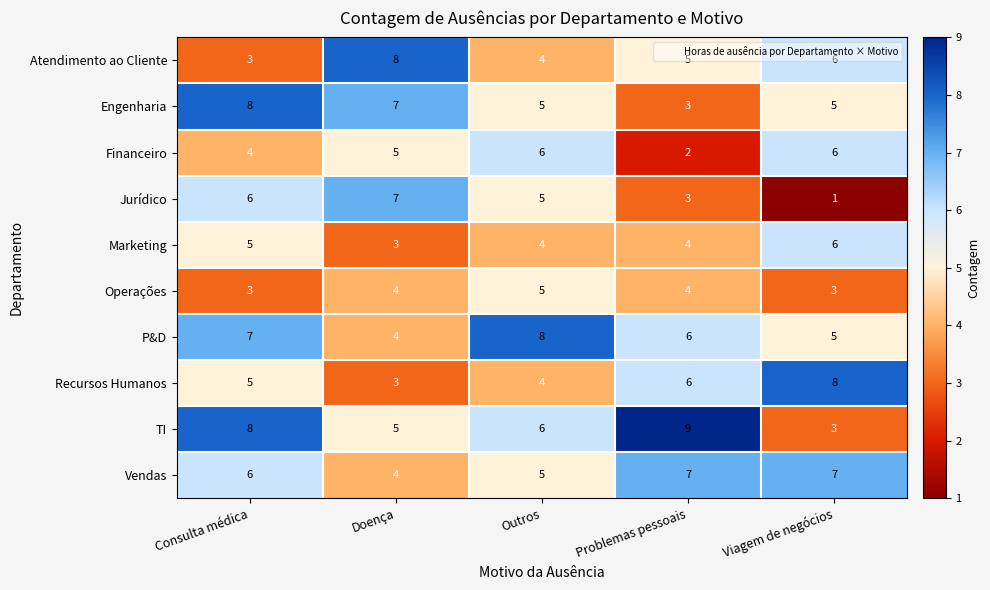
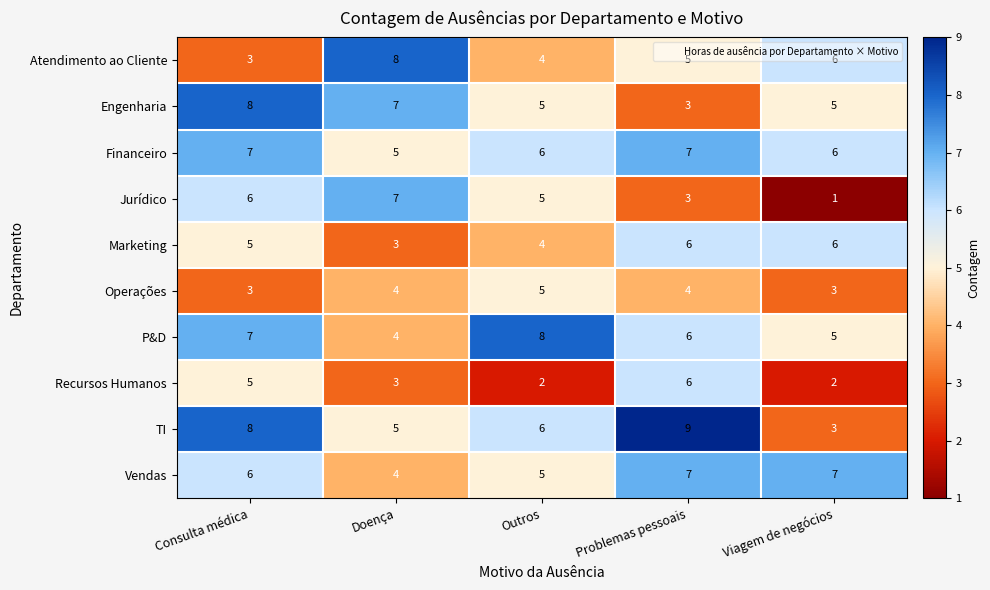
  {
    "Atendimento ao Cliente": {
      "Consulta médica": 3,
      "Doença": 8,
      "Outros": 4
    },
    "Engenharia": {
      "Consulta médica": 8,
      "Doença": 7,
      "Outros": 5,
      "Problemas pessoais": 3,
      "Viagem de negócios": 5
    },
    "Financeiro": {
-     "Consulta médica": 4,
+     "Consulta médica": 7,
      "Doença": 5,
      "Outros": 6,
-     "Problemas pessoais": 2,
+     "Problemas pessoais": 7,
      "Viagem de negócios": 6
    },
    "Jurídico": {
      "Consulta médica": 6,
      "Doença": 7,
      "Outros": 5,
      "Problemas pessoais": 3,
      "Viagem de negócios": 1
    },
    "Marketing": {
      "Consulta médica": 5,
      "Doença": 3,
      "Outros": 4,
-     "Problemas pessoais": 4,
+     "Problemas pessoais": 6,
      "Viagem de negócios": 6
    },
    "Operações": {
      "Consulta médica": 3,
      "Doença": 4,
      "Outros": 5,
      "Problemas pessoais": 4,
      "Viagem de negócios": 3
    },
    "P&D": {
      "Consulta médica": 7,
      "Doença": 4,
      "Outros": 8,
      "Problemas pessoais": 6,
      "Viagem de negócios": 5
    },
    "Recursos Humanos": {
      "Consulta médica": 5,
      "Doença": 3,
-     "Outros": 4,
+     "Outros": 2,
      "Problemas pessoais": 6,
-     "Viagem de negócios": 8
+     "Viagem de negócios": 2
    },
    "TI": {
      "Consulta médica": 8,
      "Doença": 5,
      "Outros": 6,
      "Problemas pessoais": 9,
      "Viagem de negócios": 3
    },
    "Vendas": {
      "Consulta médica": 6,
      "Doença": 4,
      "Outros": 5,
      "Problemas pessoais": 7,
      "Viagem de negócios": 7
    }
  }
